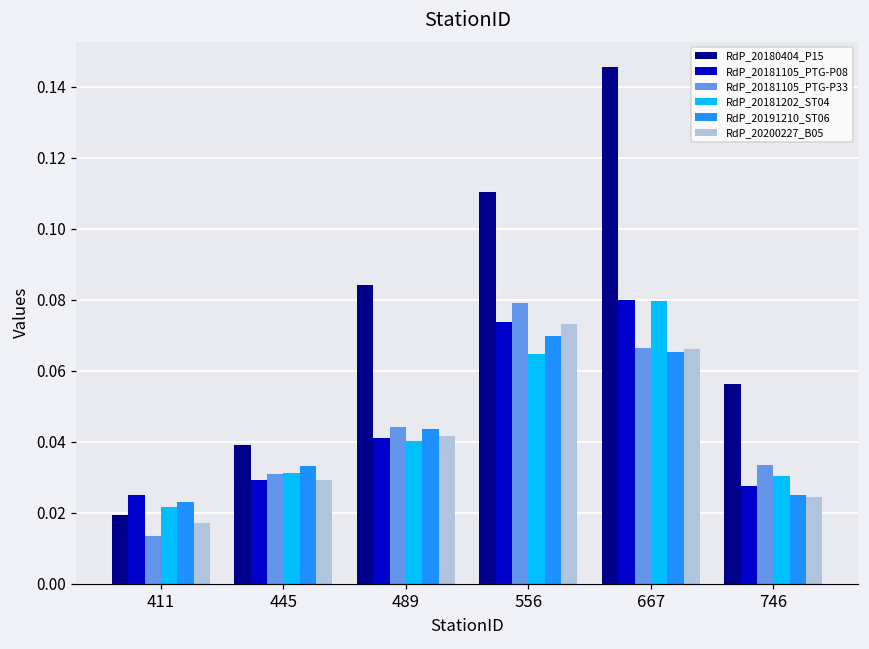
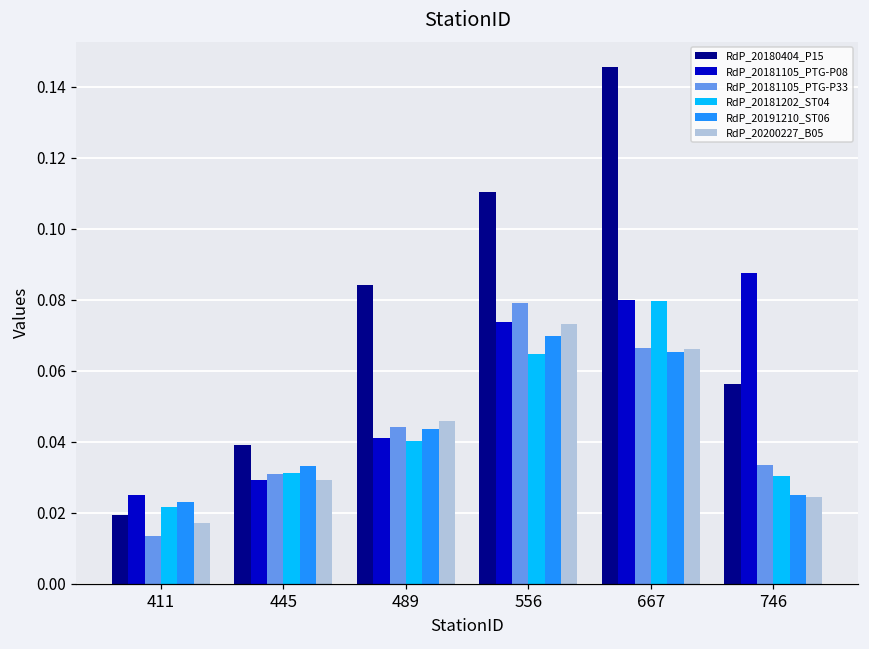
  {
    "RdP_20180404_P15": {
      "411": 0.019,
      "445": 0.039,
      "489": 0.084,
      "556": 0.110,
      "667": 0.145,
      "746": 0.056
    },
    "RdP_20181105_PTG-P08": {
      "411": 0.025,
      "445": 0.029,
      "489": 0.041,
      "556": 0.074,
      "667": 0.080,
-     "746": 0.027
+     "746": 0.087
    },
    "RdP_20181105_PTG-P33": {
      "411": 0.014,
      "445": 0.031,
      "489": 0.044,
      "556": 0.079,
      "667": 0.067,
      "746": 0.034
    },
    "RdP_20200227_B05": {
      "411": 0.017,
      "445": 0.029,
-     "489": 0.042,
+     "489": 0.046,
      "556": 0.073,
      "667": 0.066,
      "746": 0.025
    }
  }
